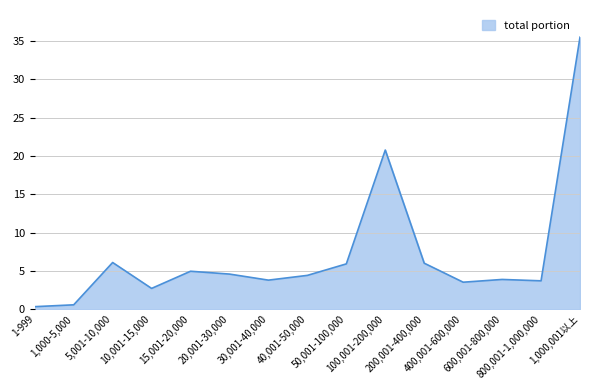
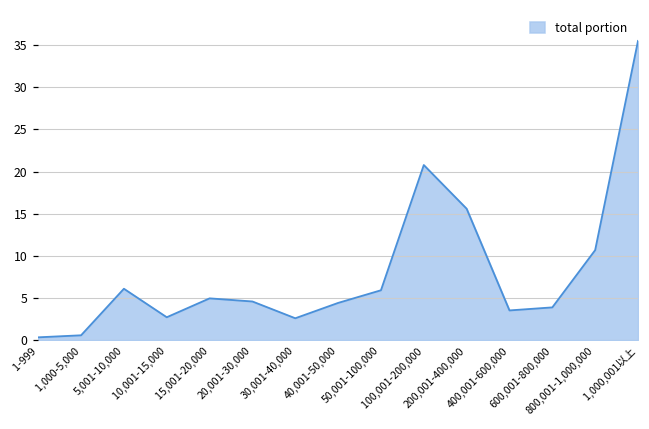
  {
    "1-999": 0,
    "1,000-5,000": 1,
    "5,001-10,000": 6,
    "10,001-15,000": 3,
    "15,001-20,000": 5,
    "20,001-30,000": 5,
-   "30,001-40,000": 4,
+   "30,001-40,000": 3,
    "40,001-50,000": 4,
    "50,001-100,000": 6,
    "100,001-200,000": 21,
-   "200,001-400,000": 6,
+   "200,001-400,000": 16,
    "400,001-600,000": 4,
    "600,001-800,000": 4,
-   "800,001-1,000,000": 4,
+   "800,001-1,000,000": 11,
    "1,000,001以上": 35
  }
